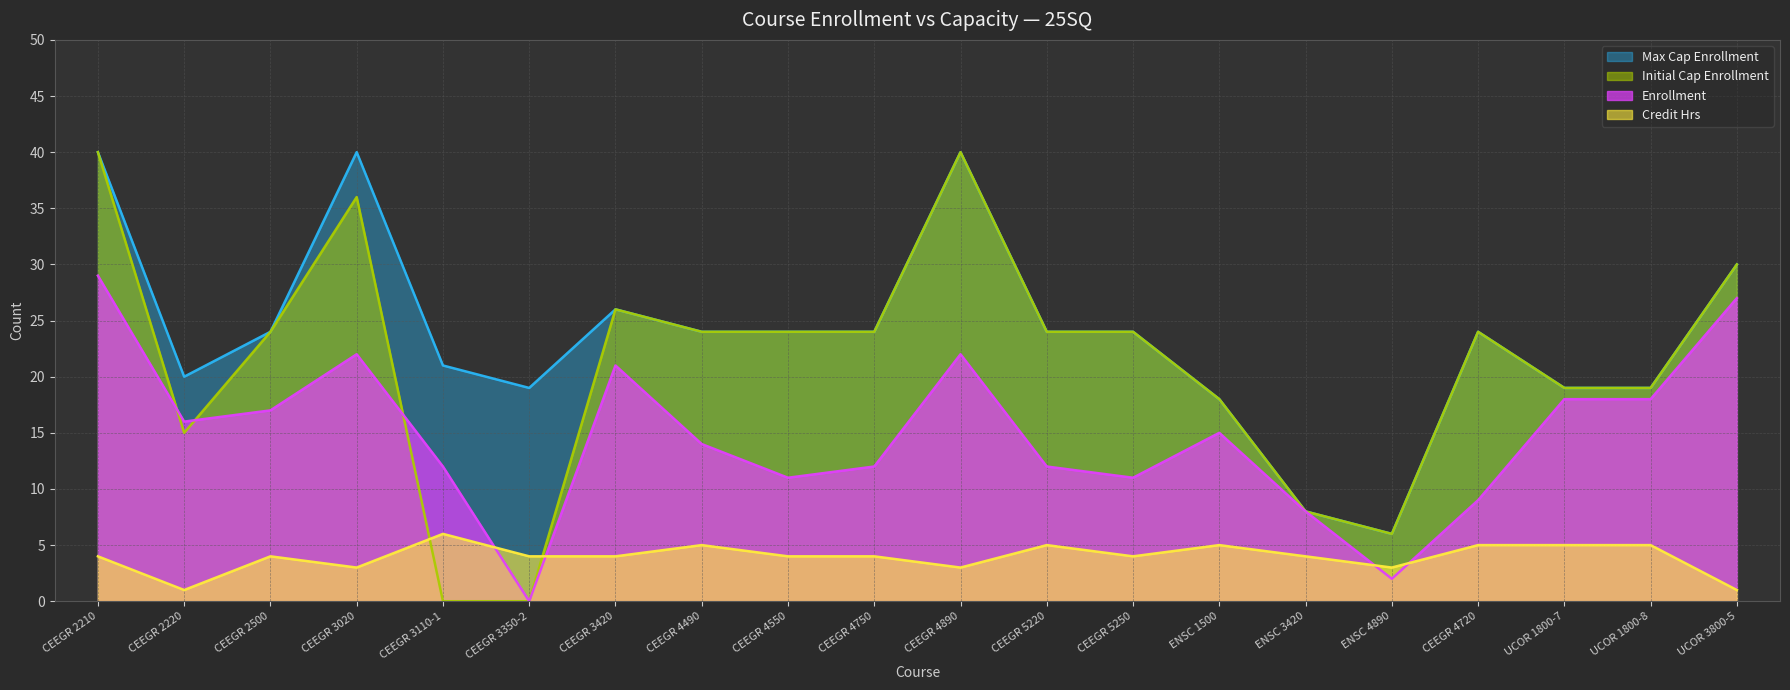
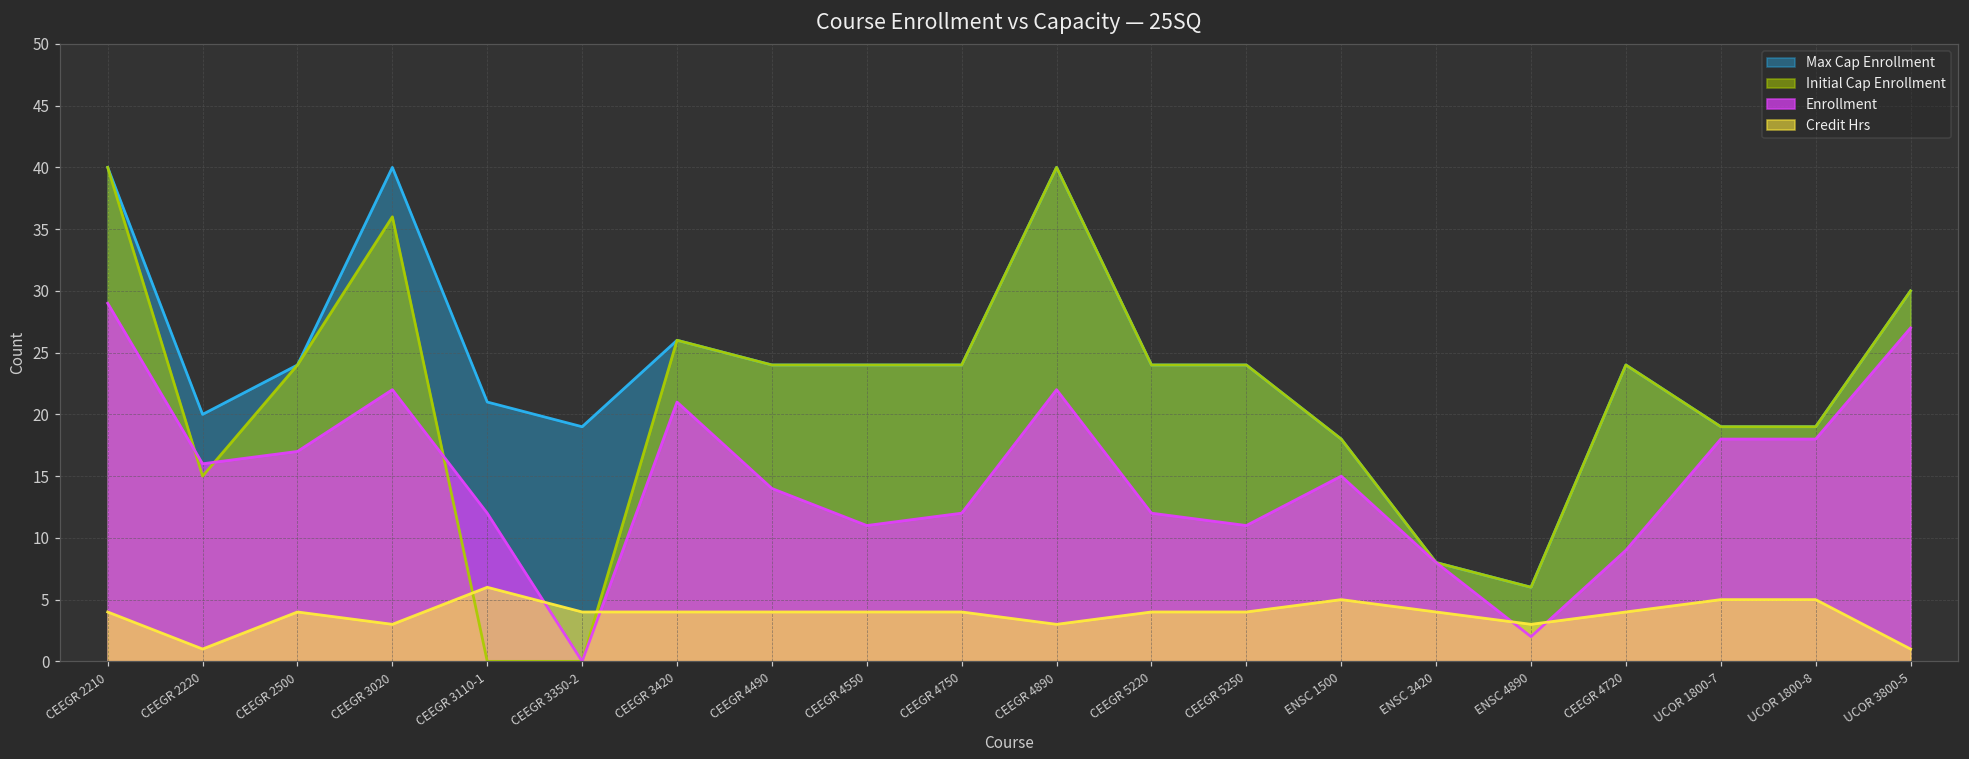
  {
    "Max Cap Enrollment": {
      "CEEGR 2220": 20,
      "CEEGR 3020": 40,
      "CEEGR 3110-1": 21,
      "CEEGR 3350-2": 19
    },
    "Initial Cap Enrollment": {
      "CEEGR 2220": 15,
      "CEEGR 3020": 36,
      "CEEGR 3110-1": 0
    },
    "Enrollment": {
      "CEEGR 2210": 29,
      "CEEGR 2220": 16,
      "CEEGR 2500": 17,
      "CEEGR 3020": 22,
      "CEEGR 3110-1": 12,
      "CEEGR 3420": 21,
      "CEEGR 4490": 14,
      "CEEGR 4550": 11,
      "CEEGR 4750": 12,
      "CEEGR 4890": 22,
      "CEEGR 5220": 12,
      "CEEGR 5250": 11,
      "ENSC 1500": 15,
      "ENSC 4890": 2,
      "CEEGR 4720": 9,
      "UCOR 1800-7": 18,
      "UCOR 1800-8": 18,
      "UCOR 3800-5": 27
    },
    "Credit Hrs": {
      "CEEGR 2210": 4,
      "CEEGR 2220": 1,
      "CEEGR 2500": 4,
      "CEEGR 3020": 3,
      "CEEGR 3110-1": 6,
      "CEEGR 3350-2": 4,
      "CEEGR 3420": 4,
-     "CEEGR 4490": 5,
+     "CEEGR 4490": 4,
      "CEEGR 4550": 4,
      "CEEGR 4750": 4,
      "CEEGR 4890": 3,
-     "CEEGR 5220": 5,
+     "CEEGR 5220": 4,
      "CEEGR 5250": 4,
      "ENSC 1500": 5,
      "ENSC 3420": 4,
      "ENSC 4890": 3,
-     "CEEGR 4720": 5,
+     "CEEGR 4720": 4,
      "UCOR 1800-7": 5,
      "UCOR 1800-8": 5,
      "UCOR 3800-5": 1
    }
  }
